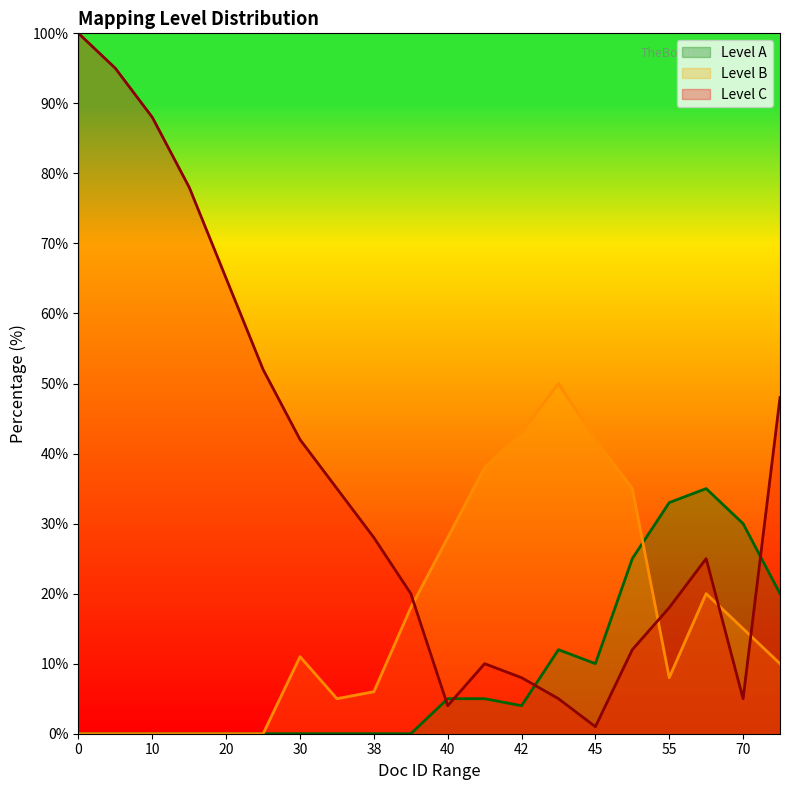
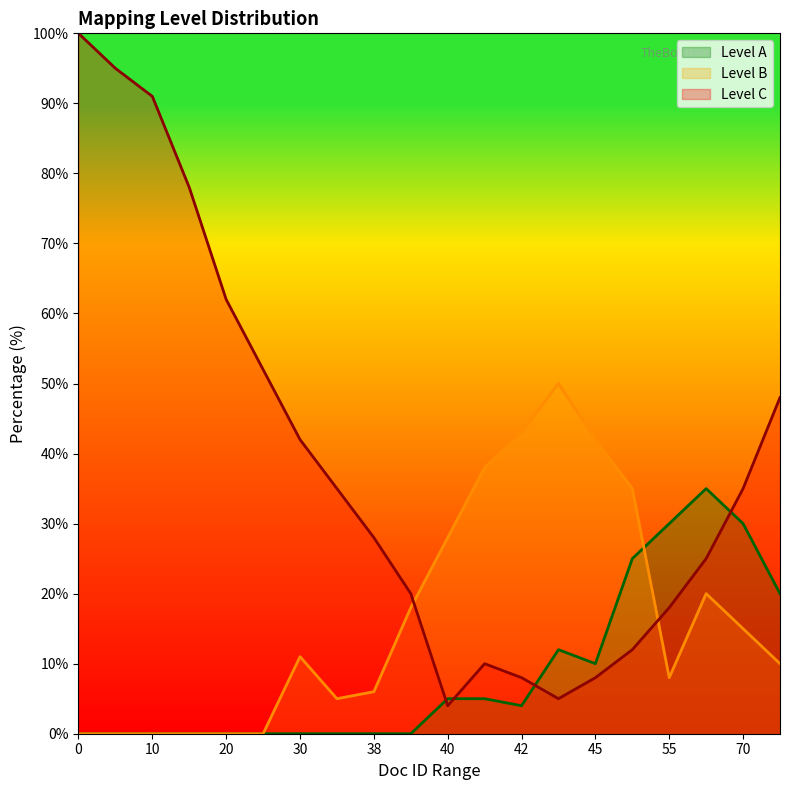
  {
    "Level A": {
      "30": "0%",
      "38": "0%",
      "40": "5%",
      "42": "4%",
      "45": "10%",
-     "55": "33%",
+     "55": "30%",
      "70": "30%"
    },
    "Level B": {
      "30": "11%",
      "38": "6%",
      "40": "28%",
      "42": "43%",
      "45": "42%",
      "55": "8%",
      "70": "15%"
    },
    "Level C": {
      "0": "100%",
-     "10": "88%",
-     "20": "65%",
+     "10": "91%",
+     "20": "62%",
      "30": "42%",
      "38": "28%",
      "40": "4%",
      "42": "8%",
-     "45": "1%",
+     "45": "8%",
      "55": "18%",
-     "70": "5%"
+     "70": "35%"
    }
  }
